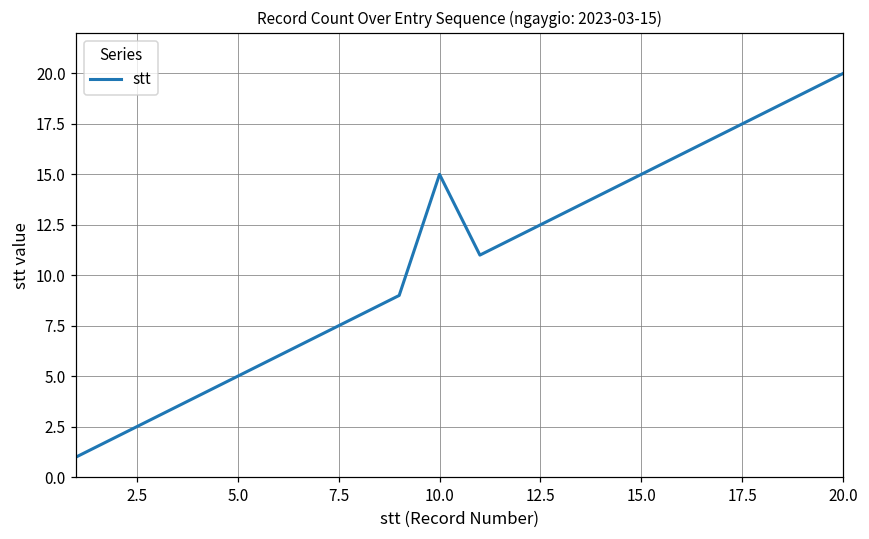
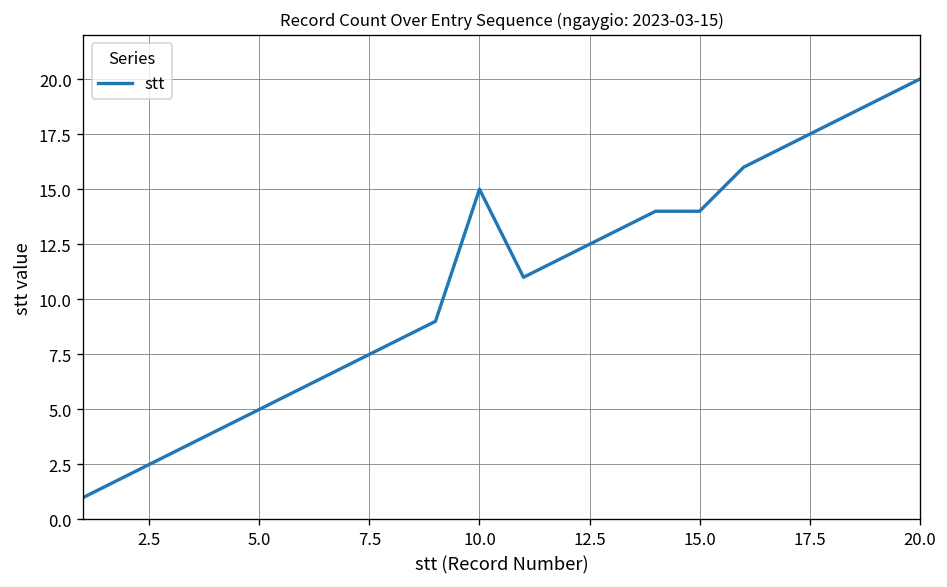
  {
    "5.0": 5,
    "10.0": 15,
-   "15.0": 15,
+   "15.0": 14,
    "20.0": 20
  }
